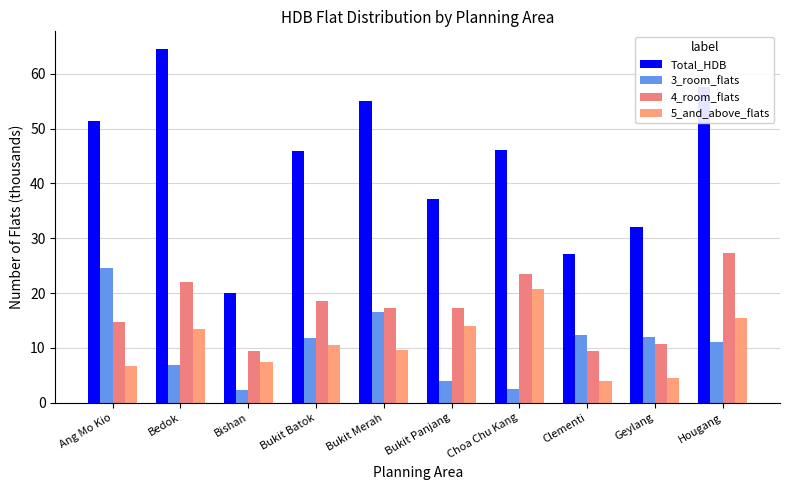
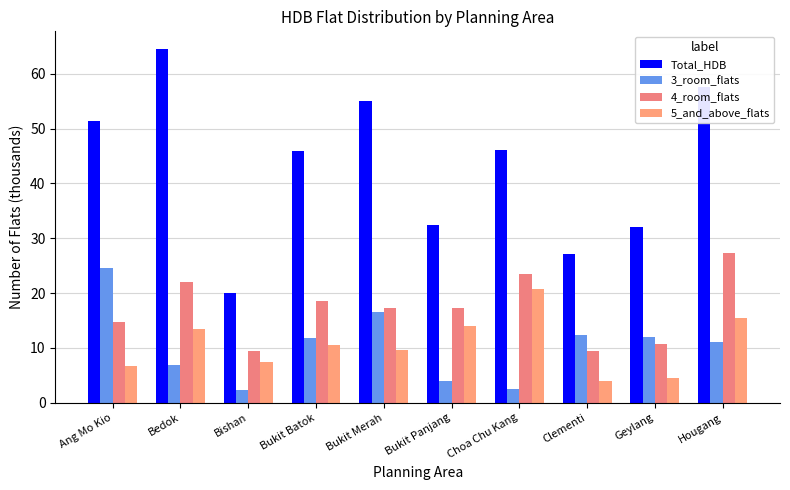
  {
    "Total_HDB": {
      "Ang Mo Kio": 51,
      "Bedok": 65,
      "Bishan": 20,
      "Bukit Batok": 46,
      "Bukit Merah": 55,
-     "Bukit Panjang": 37,
+     "Bukit Panjang": 32,
      "Choa Chu Kang": 46,
      "Clementi": 27,
      "Geylang": 32
    },
    "3_room_flats": {
      "Ang Mo Kio": 25,
      "Bedok": 7,
      "Bishan": 2,
      "Bukit Batok": 12,
      "Bukit Merah": 17,
      "Bukit Panjang": 4,
      "Choa Chu Kang": 2,
      "Clementi": 12,
      "Geylang": 12,
      "Hougang": 11
    }
  }
